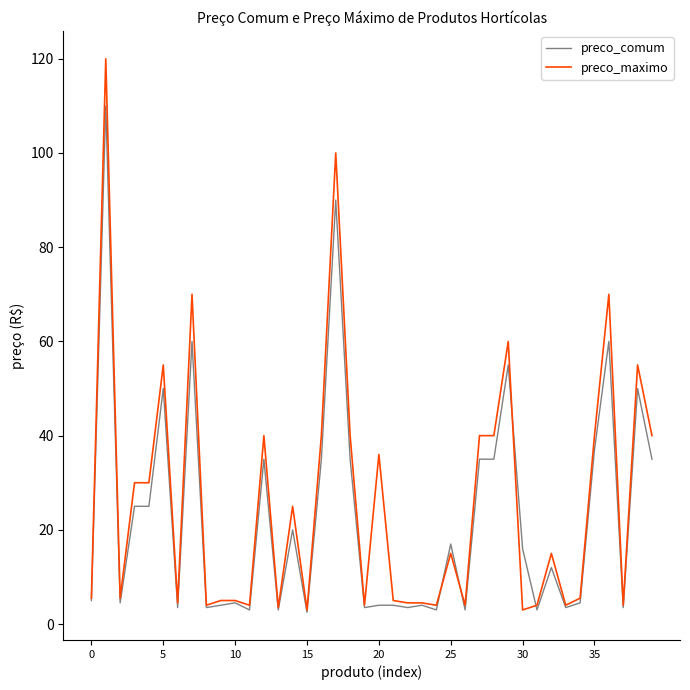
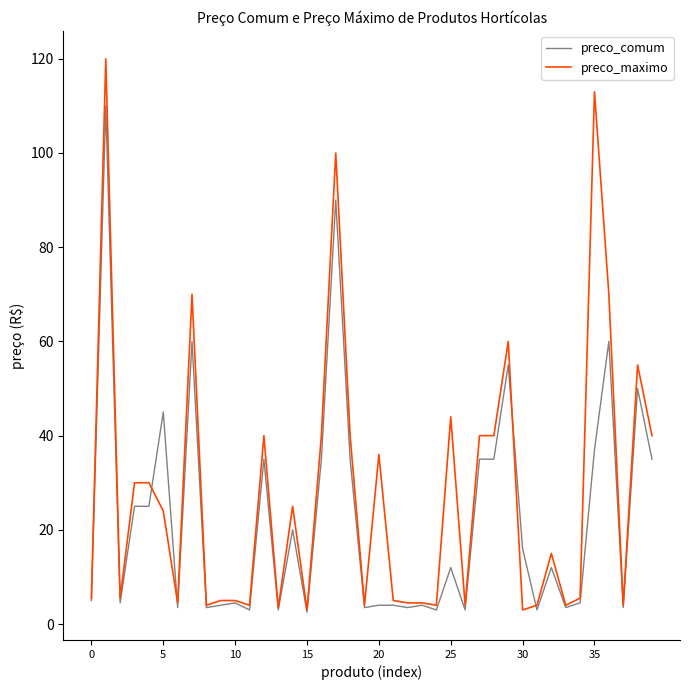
  {
    "preco_comum": {
-     "5": 50,
+     "5": 45,
      "20": 4,
-     "25": 17,
+     "25": 12,
      "30": 16,
      "35": 37
    },
    "preco_maximo": {
-     "5": 55,
+     "5": 24,
      "20": 36,
-     "25": 15,
+     "25": 44,
      "30": 3,
-     "35": 40
+     "35": 113
    }
  }
